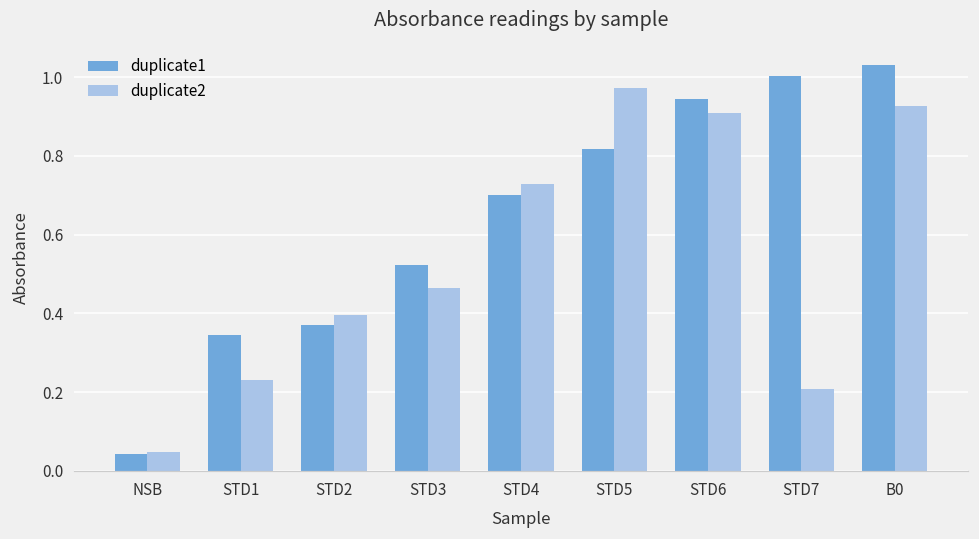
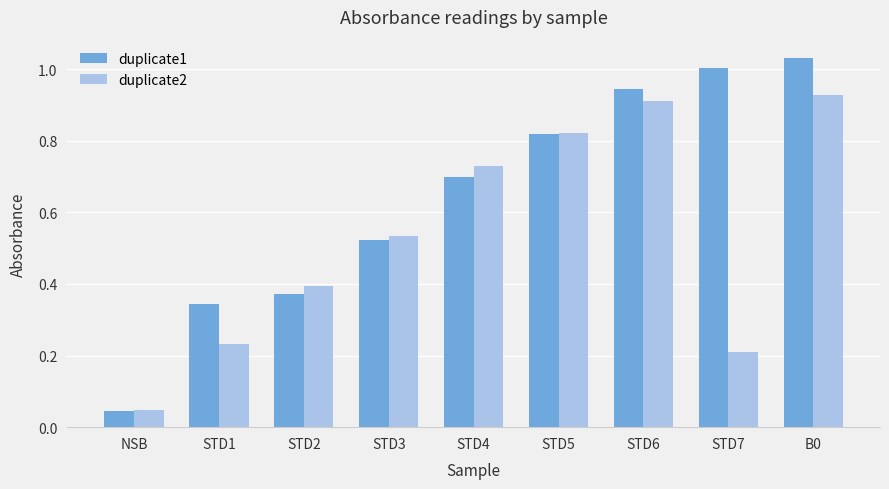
  {
    "duplicate1": {
      "NSB": 0.04,
      "STD1": 0.35,
      "STD2": 0.37,
      "STD3": 0.52,
      "STD4": 0.70,
      "STD5": 0.82,
      "STD6": 0.95,
      "STD7": 1.00,
      "B0": 1.03
    },
    "duplicate2": {
      "NSB": 0.05,
      "STD1": 0.23,
      "STD2": 0.40,
-     "STD3": 0.47,
+     "STD3": 0.53,
      "STD4": 0.73,
-     "STD5": 0.97,
+     "STD5": 0.82,
      "STD6": 0.91,
      "STD7": 0.21,
      "B0": 0.93
    }
  }
